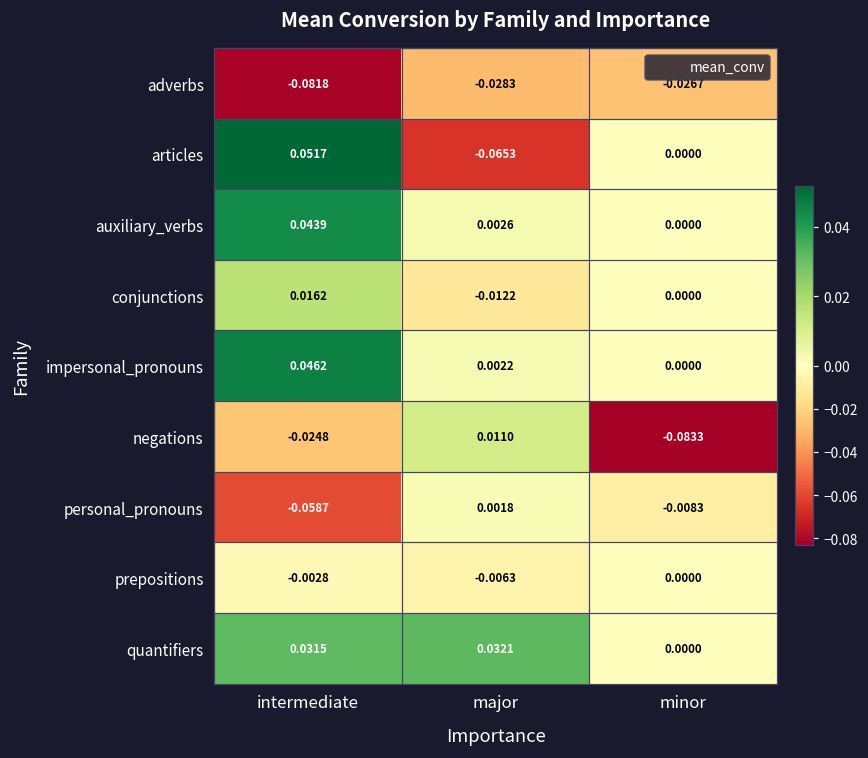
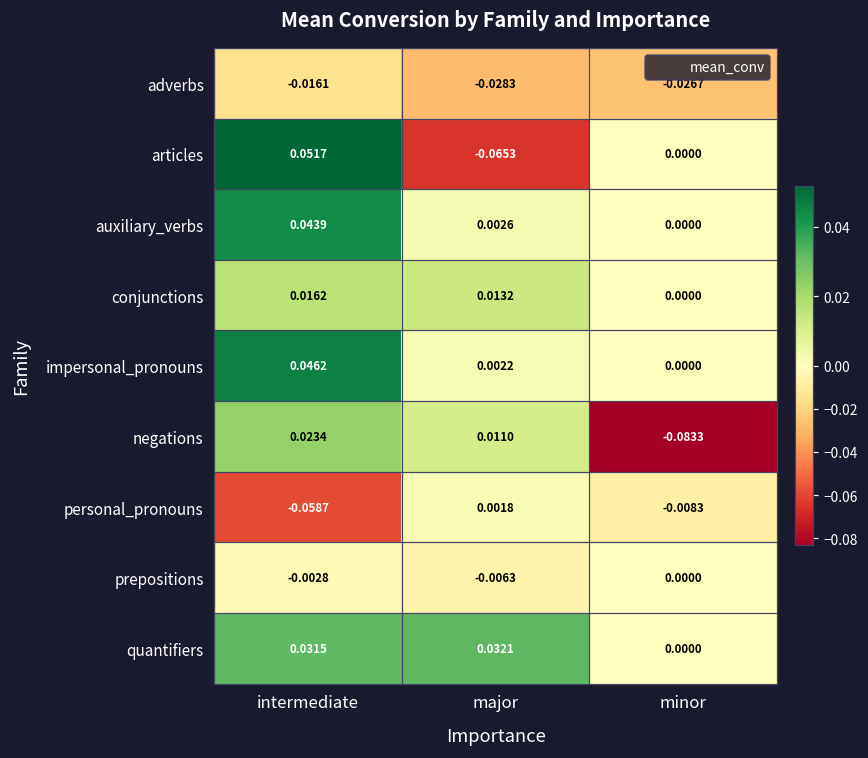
  {
    "adverbs": {
-     "intermediate": -0.0818,
+     "intermediate": -0.0161,
      "major": -0.0283
    },
    "articles": {
      "intermediate": 0.0517,
      "major": -0.0653,
      "minor": 0.0000
    },
    "auxiliary_verbs": {
      "intermediate": 0.0439,
      "major": 0.0026,
      "minor": 0.0000
    },
    "conjunctions": {
      "intermediate": 0.0162,
-     "major": -0.0122,
+     "major": 0.0132,
      "minor": 0.0000
    },
    "impersonal_pronouns": {
      "intermediate": 0.0462,
      "major": 0.0022,
      "minor": 0.0000
    },
    "negations": {
-     "intermediate": -0.0248,
+     "intermediate": 0.0234,
      "major": 0.0110,
      "minor": -0.0833
    },
    "personal_pronouns": {
      "intermediate": -0.0587,
      "major": 0.0018,
      "minor": -0.0083
    },
    "prepositions": {
      "intermediate": -0.0028,
      "major": -0.0063,
      "minor": 0.0000
    },
    "quantifiers": {
      "intermediate": 0.0315,
      "major": 0.0321,
      "minor": 0.0000
    }
  }
